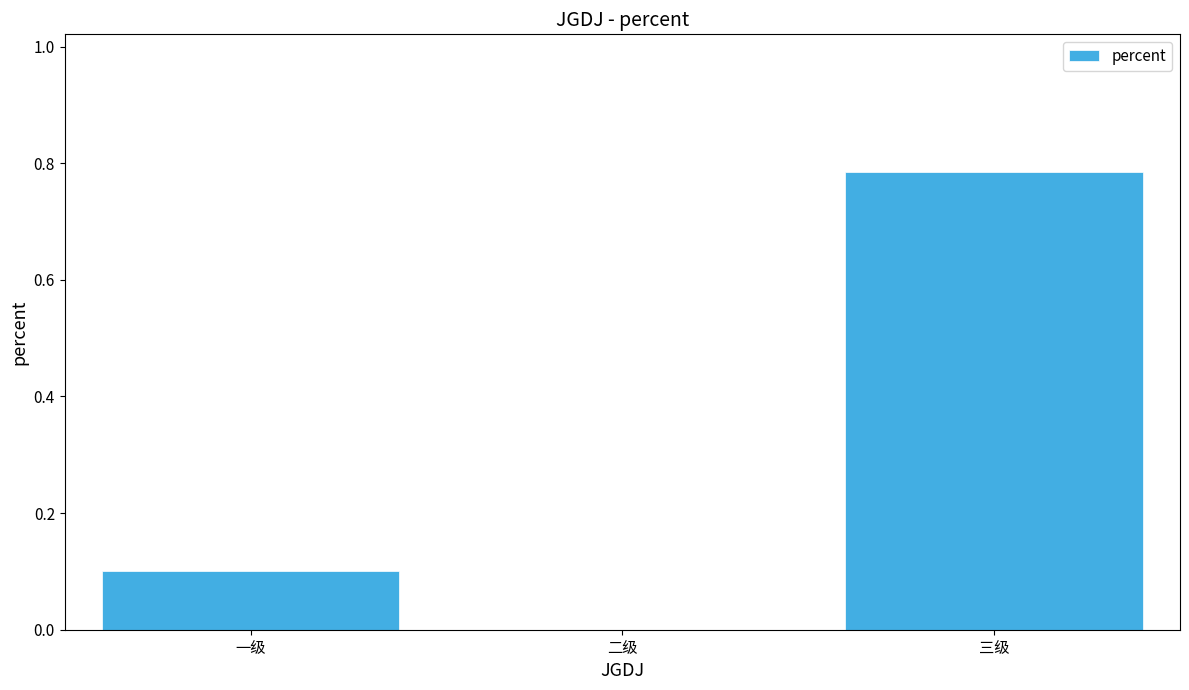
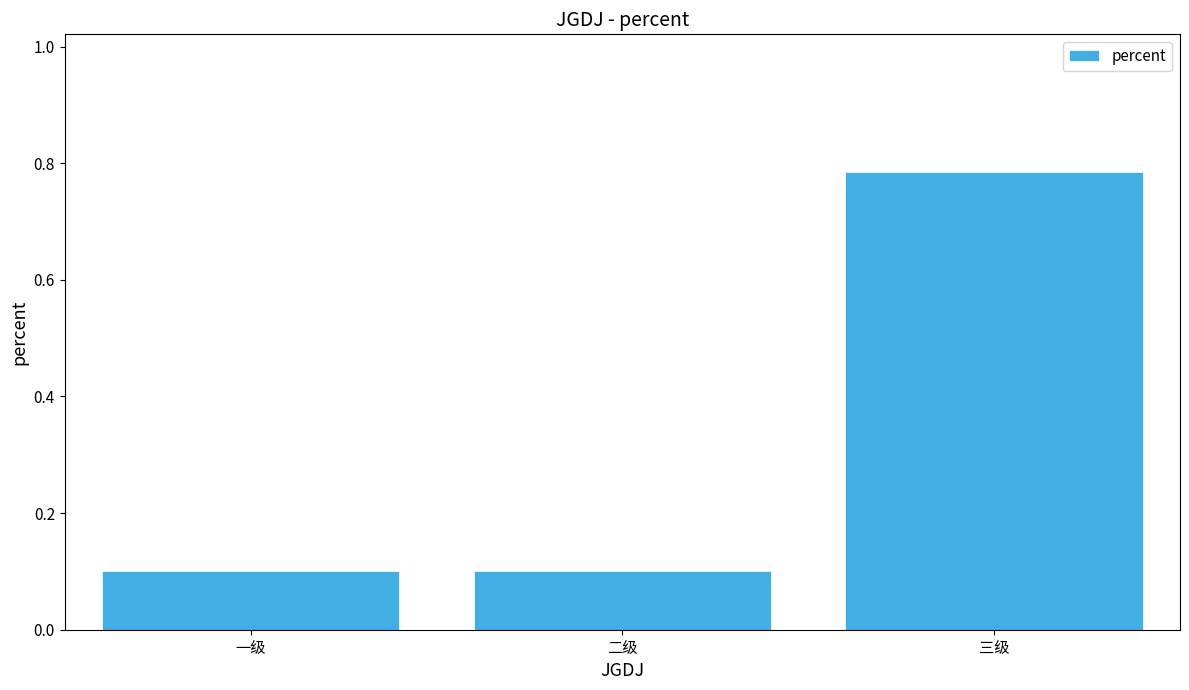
  {
    "一级": 0.1,
-   "二级": 0.0,
+   "二级": 0.1,
    "三级": 0.79
  }
